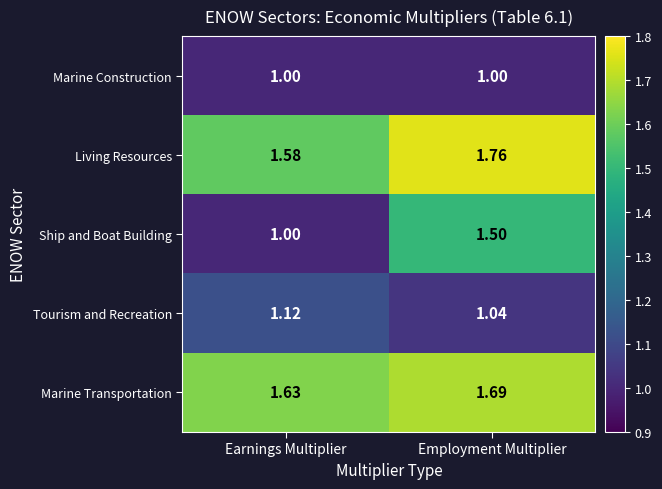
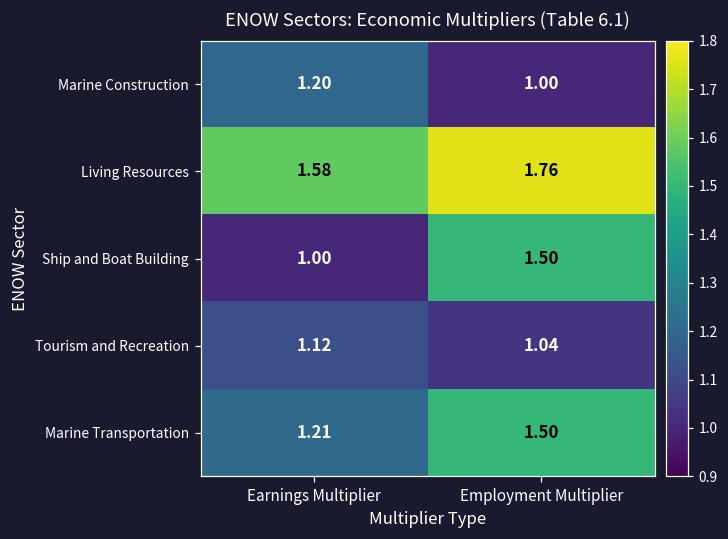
  {
    "Marine Construction": {
-     "Earnings Multiplier": 1.00,
+     "Earnings Multiplier": 1.20,
      "Employment Multiplier": 1.00
    },
    "Living Resources": {
      "Earnings Multiplier": 1.58,
      "Employment Multiplier": 1.76
    },
    "Ship and Boat Building": {
      "Earnings Multiplier": 1.00,
      "Employment Multiplier": 1.50
    },
    "Tourism and Recreation": {
      "Earnings Multiplier": 1.12,
      "Employment Multiplier": 1.04
    },
    "Marine Transportation": {
-     "Earnings Multiplier": 1.63,
-     "Employment Multiplier": 1.69
+     "Earnings Multiplier": 1.21,
+     "Employment Multiplier": 1.50
    }
  }
